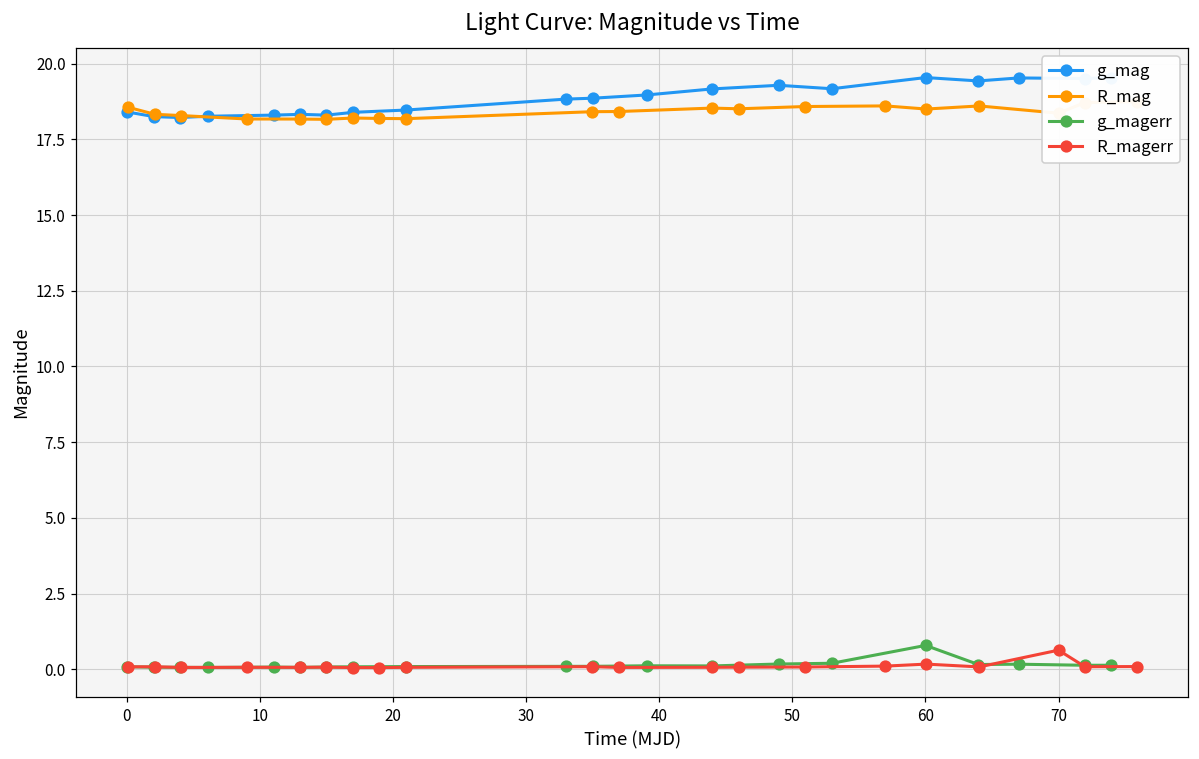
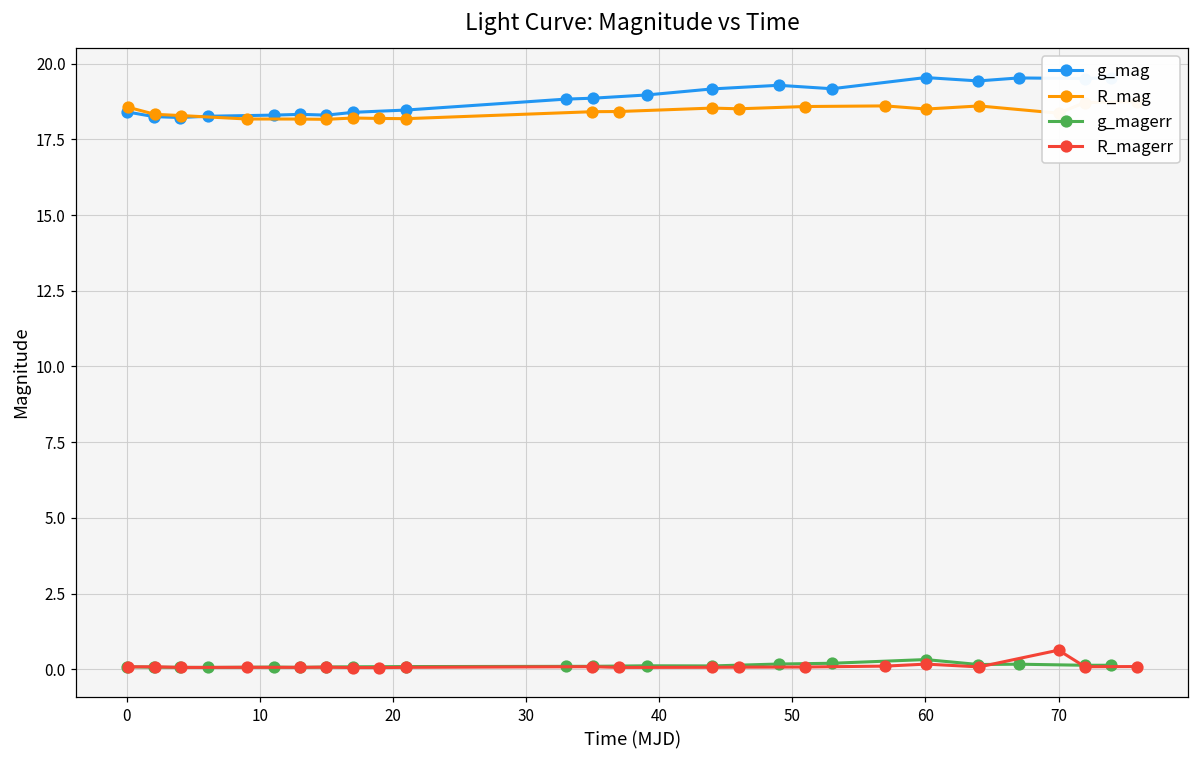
  {
    "g_mag": {
      "0": 18.4,
      "60": 19.5
    },
    "g_magerr": {
-     "60": 0.8
+     "60": 0.3
    },
    "R_magerr": {
      "70": 0.6
    }
  }
